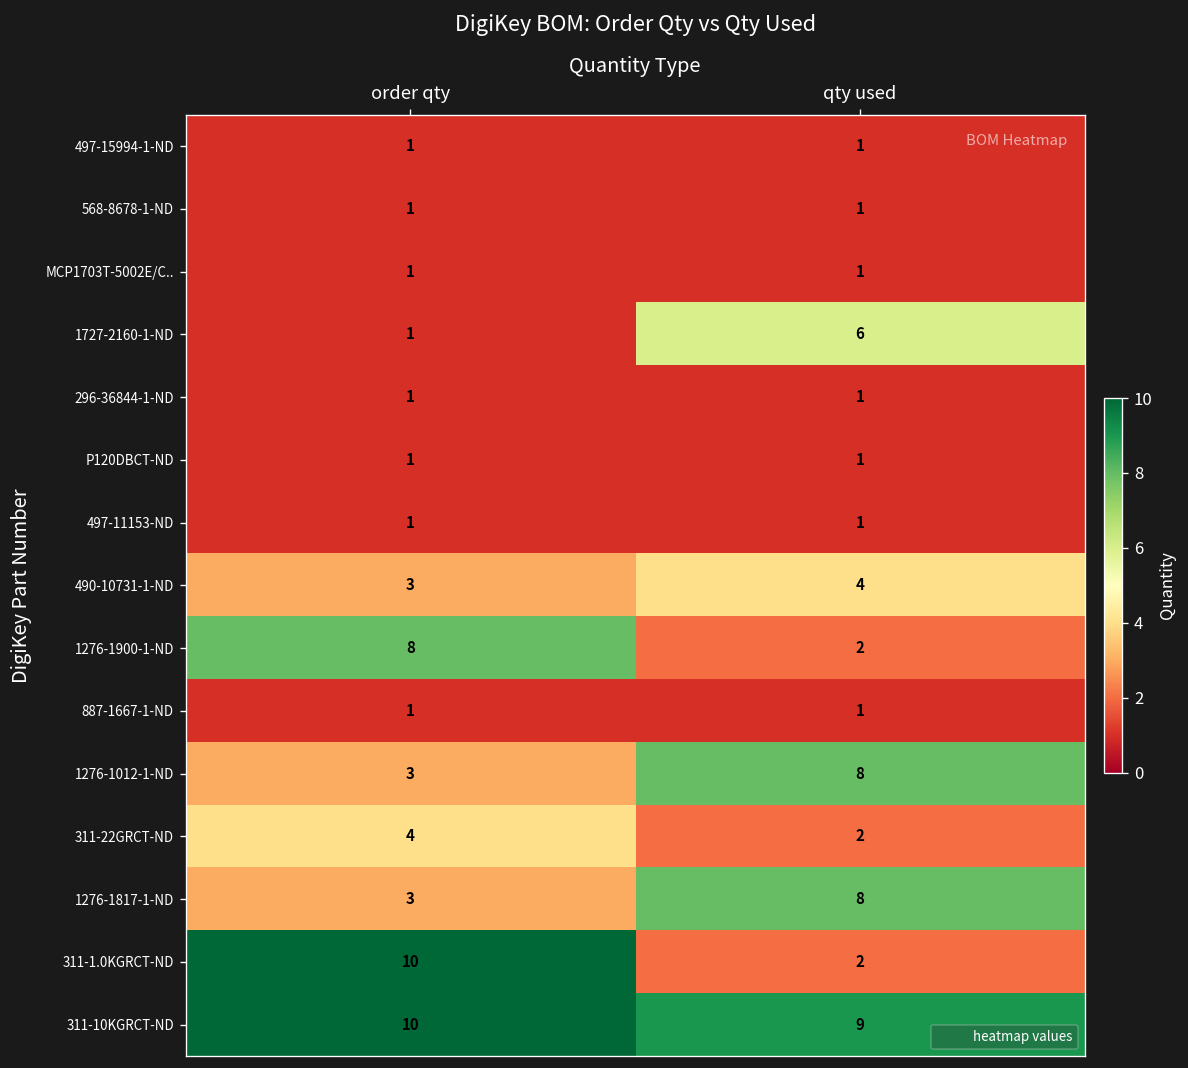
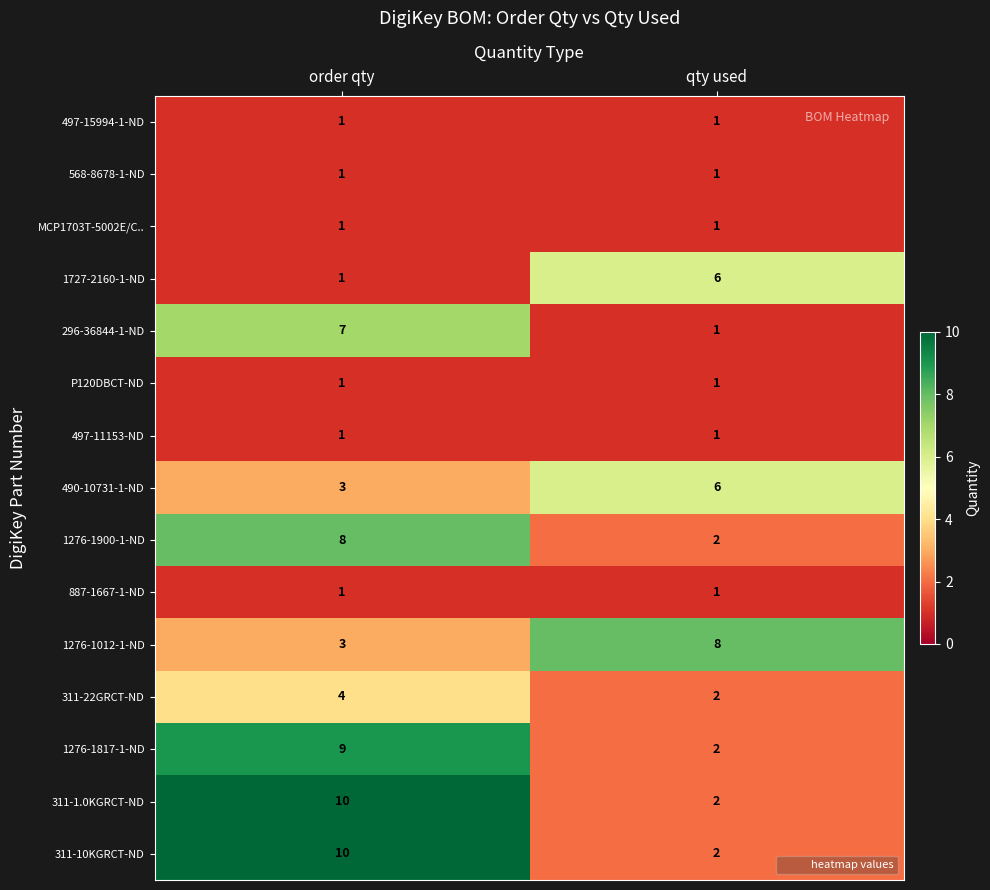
  {
    "497-15994-1-ND": {
      "order qty": 1
    },
    "568-8678-1-ND": {
      "order qty": 1,
      "qty used": 1
    },
    "MCP1703T-5002E/C..": {
      "order qty": 1,
      "qty used": 1
    },
    "1727-2160-1-ND": {
      "order qty": 1,
      "qty used": 6
    },
    "296-36844-1-ND": {
-     "order qty": 1,
+     "order qty": 7,
      "qty used": 1
    },
    "P120DBCT-ND": {
      "order qty": 1,
      "qty used": 1
    },
    "497-11153-ND": {
      "order qty": 1,
      "qty used": 1
    },
    "490-10731-1-ND": {
      "order qty": 3,
-     "qty used": 4
+     "qty used": 6
    },
    "1276-1900-1-ND": {
      "order qty": 8,
      "qty used": 2
    },
    "887-1667-1-ND": {
      "order qty": 1,
      "qty used": 1
    },
    "1276-1012-1-ND": {
      "order qty": 3,
      "qty used": 8
    },
    "311-22GRCT-ND": {
      "order qty": 4,
      "qty used": 2
    },
    "1276-1817-1-ND": {
-     "order qty": 3,
-     "qty used": 8
+     "order qty": 9,
+     "qty used": 2
    },
    "311-1.0KGRCT-ND": {
      "order qty": 10,
      "qty used": 2
    },
    "311-10KGRCT-ND": {
      "order qty": 10,
-     "qty used": 9
+     "qty used": 2
    }
  }
